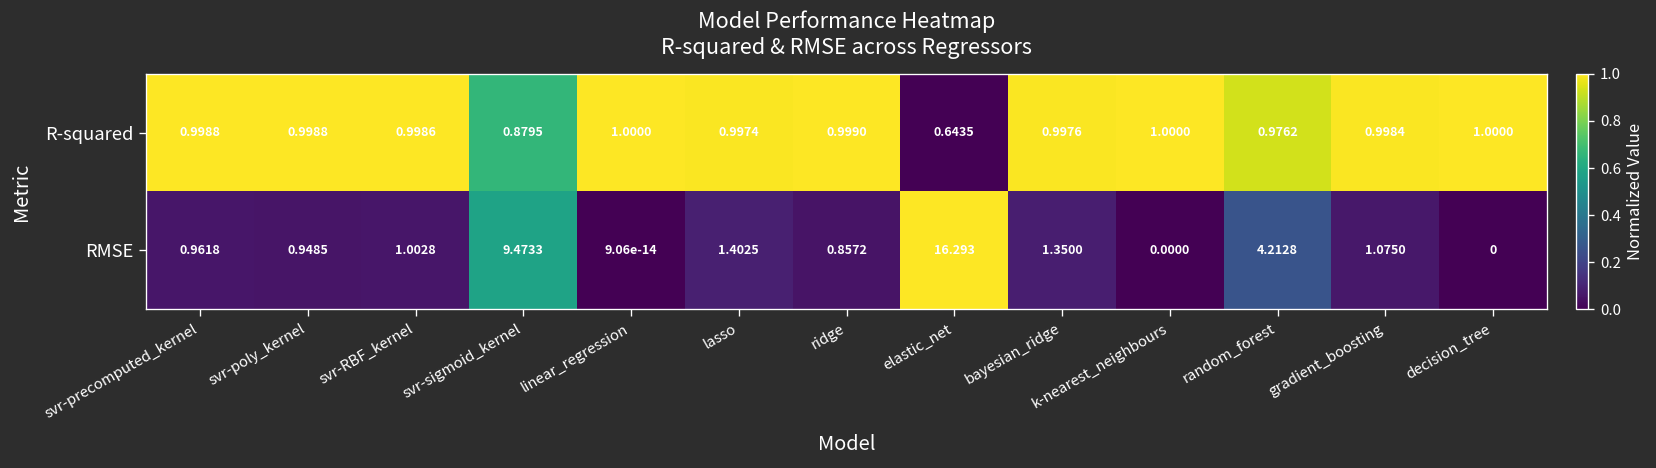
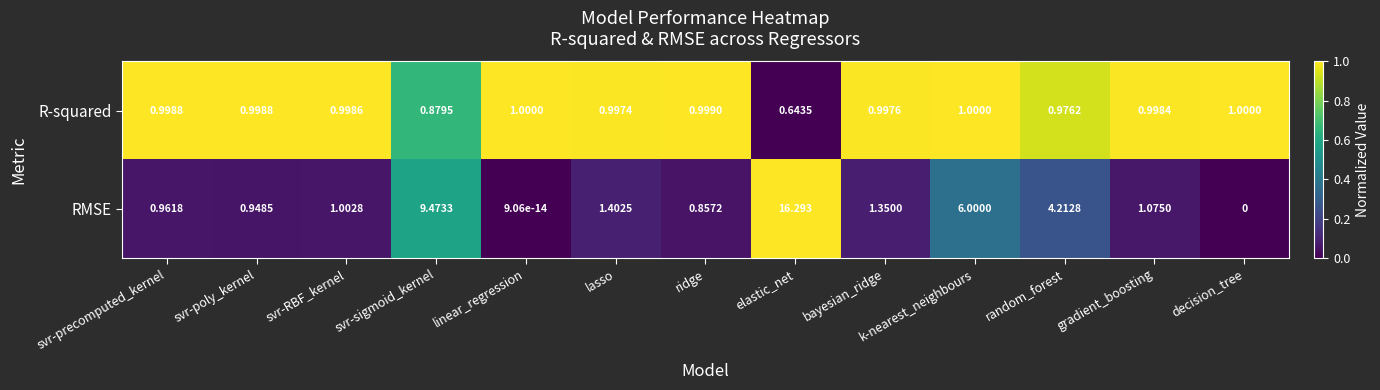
  {
    "R-squared": {
      "svr-precomputed_kernel": "0.9988",
      "svr-poly_kernel": "0.9988",
      "svr-RBF_kernel": "0.9986",
      "svr-sigmoid_kernel": "0.8795",
      "linear_regression": "1.0000",
      "lasso": "0.9974",
      "ridge": "0.9990",
      "elastic_net": "0.6435",
      "bayesian_ridge": "0.9976",
      "k-nearest_neighbours": "1.0000",
      "random_forest": "0.9762",
      "gradient_boosting": "0.9984",
      "decision_tree": "1.0000"
    },
    "RMSE": {
      "svr-precomputed_kernel": "0.9618",
      "svr-poly_kernel": "0.9485",
      "svr-RBF_kernel": "1.0028",
      "svr-sigmoid_kernel": "9.4733",
      "linear_regression": "9.06e-14",
      "lasso": "1.4025",
      "ridge": "0.8572",
      "elastic_net": "16.293",
      "bayesian_ridge": "1.3500",
-     "k-nearest_neighbours": "0.0000",
+     "k-nearest_neighbours": "6.0000",
      "random_forest": "4.2128",
      "gradient_boosting": "1.0750",
      "decision_tree": "0"
    }
  }
